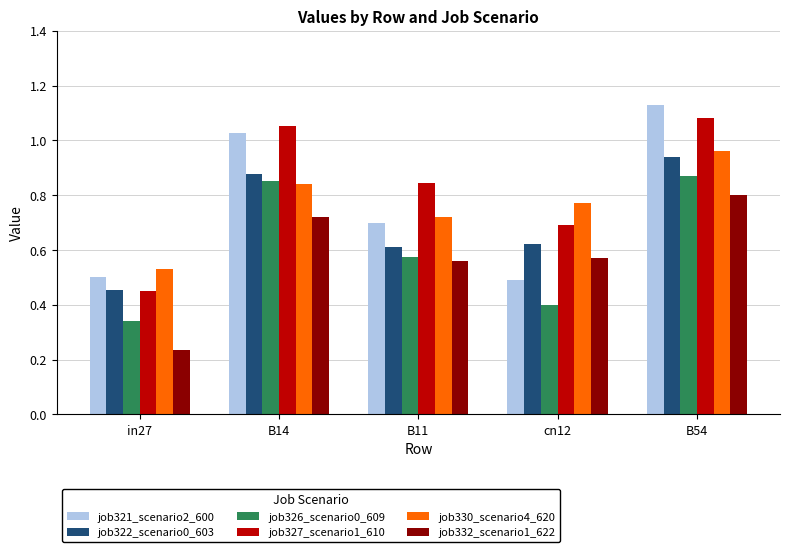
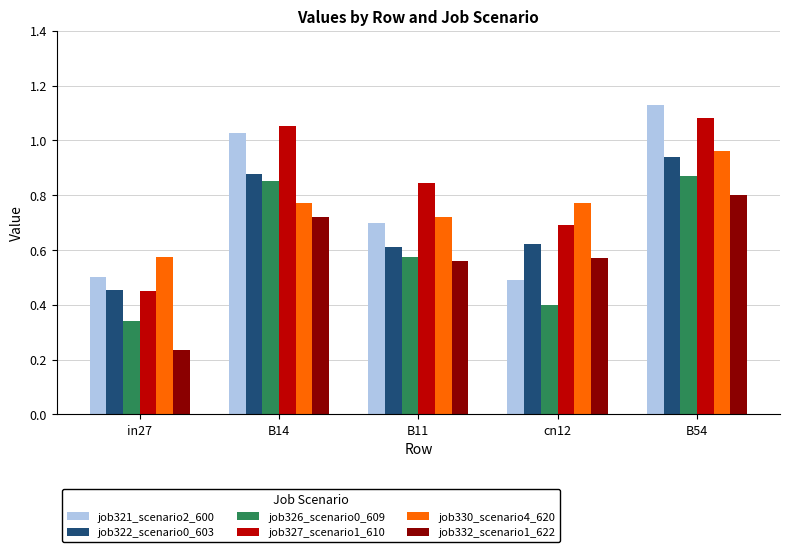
  {
    "job321_scenario2_600": {
      "in27": 0.50,
      "B14": 1.03,
      "B11": 0.70,
      "cn12": 0.49,
      "B54": 1.13
    },
    "job322_scenario0_603": {
      "in27": 0.45,
      "B14": 0.88,
      "B11": 0.61,
      "cn12": 0.62,
      "B54": 0.94
    },
    "job326_scenario0_609": {
      "in27": 0.34,
      "B14": 0.85,
      "B11": 0.57,
      "cn12": 0.40,
      "B54": 0.87
    },
    "job330_scenario4_620": {
-     "in27": 0.53,
-     "B14": 0.84,
+     "in27": 0.57,
+     "B14": 0.77,
      "B11": 0.72,
      "cn12": 0.77,
      "B54": 0.96
    }
  }
